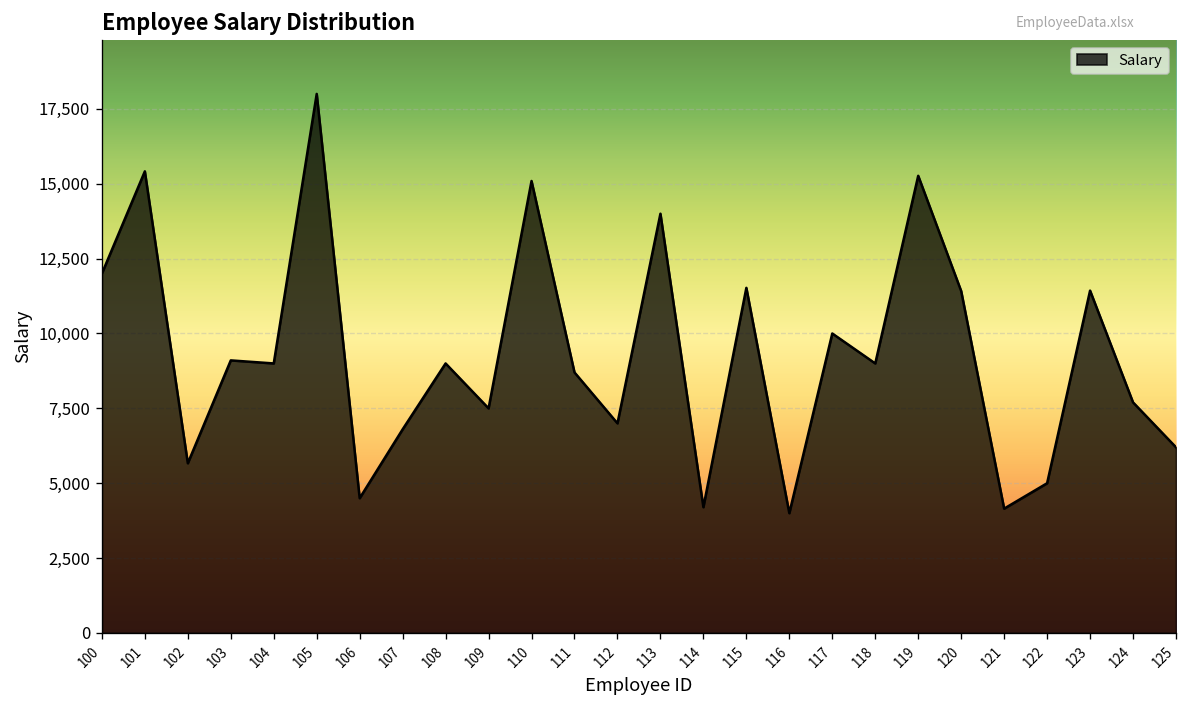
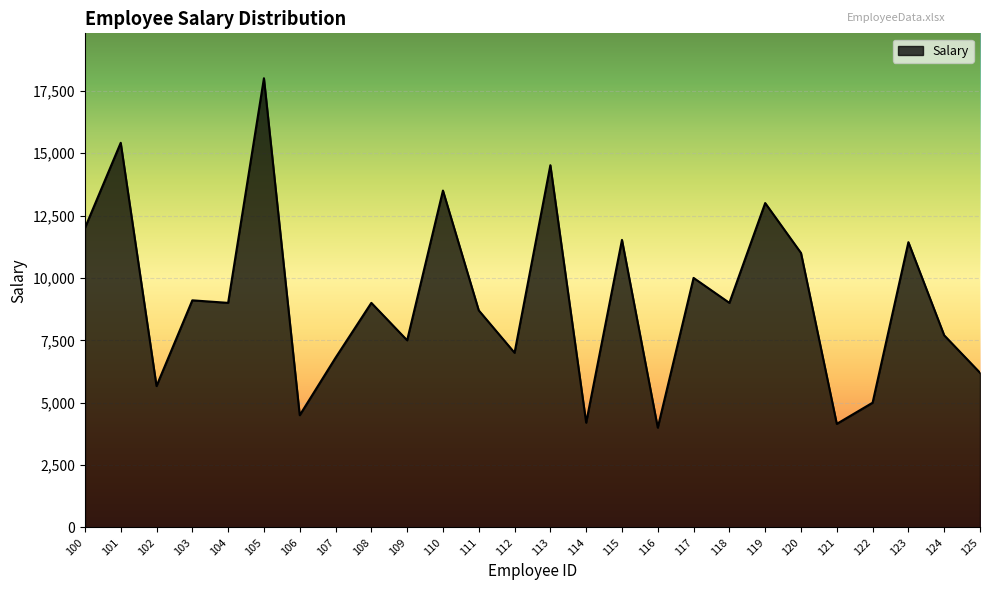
  {
    "100": "12,000",
    "101": "15,400",
    "102": "5,700",
    "103": "9,100",
    "104": "9,000",
    "105": "18,000",
    "106": "4,500",
    "107": "6,800",
    "108": "9,000",
    "109": "7,500",
-   "110": "15,100",
+   "110": "13,500",
    "111": "8,700",
    "112": "7,000",
-   "113": "14,000",
+   "113": "14,500",
    "114": "4,200",
    "115": "11,500",
    "116": "4,000",
    "117": "10,000",
    "118": "9,000",
-   "119": "15,300",
-   "120": "11,400",
+   "119": "13,000",
+   "120": "11,000",
    "121": "4,200",
    "122": "5,000",
    "123": "11,400",
    "124": "7,700",
    "125": "6,200"
  }
